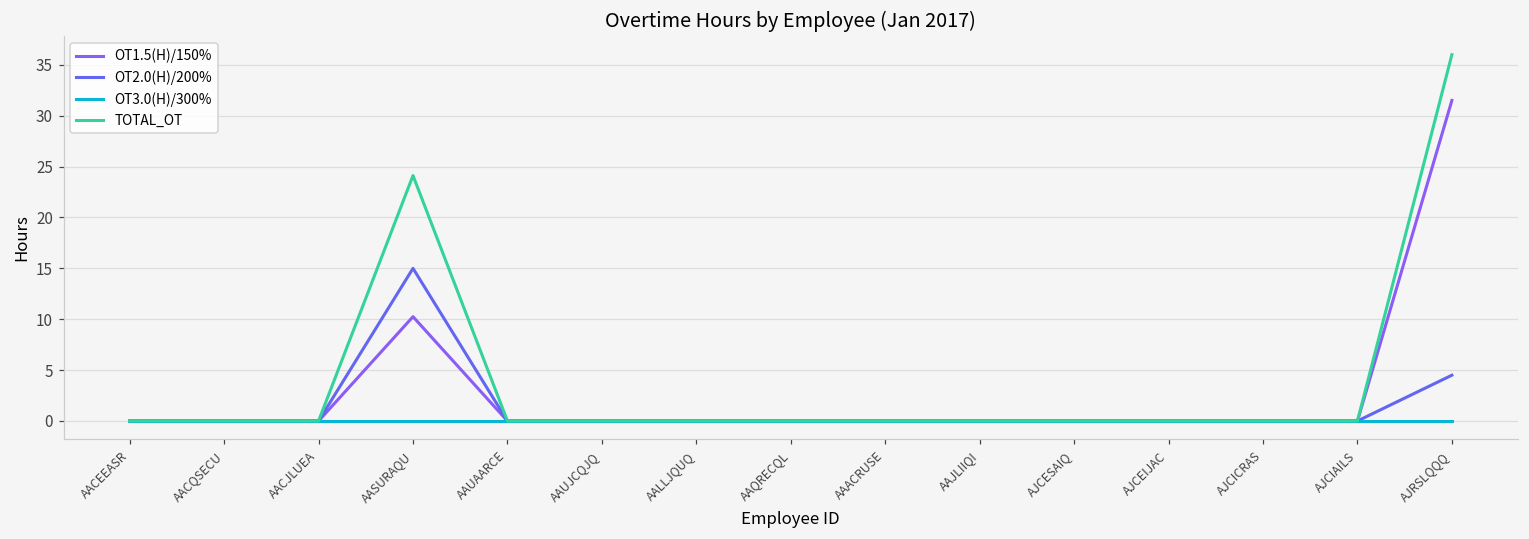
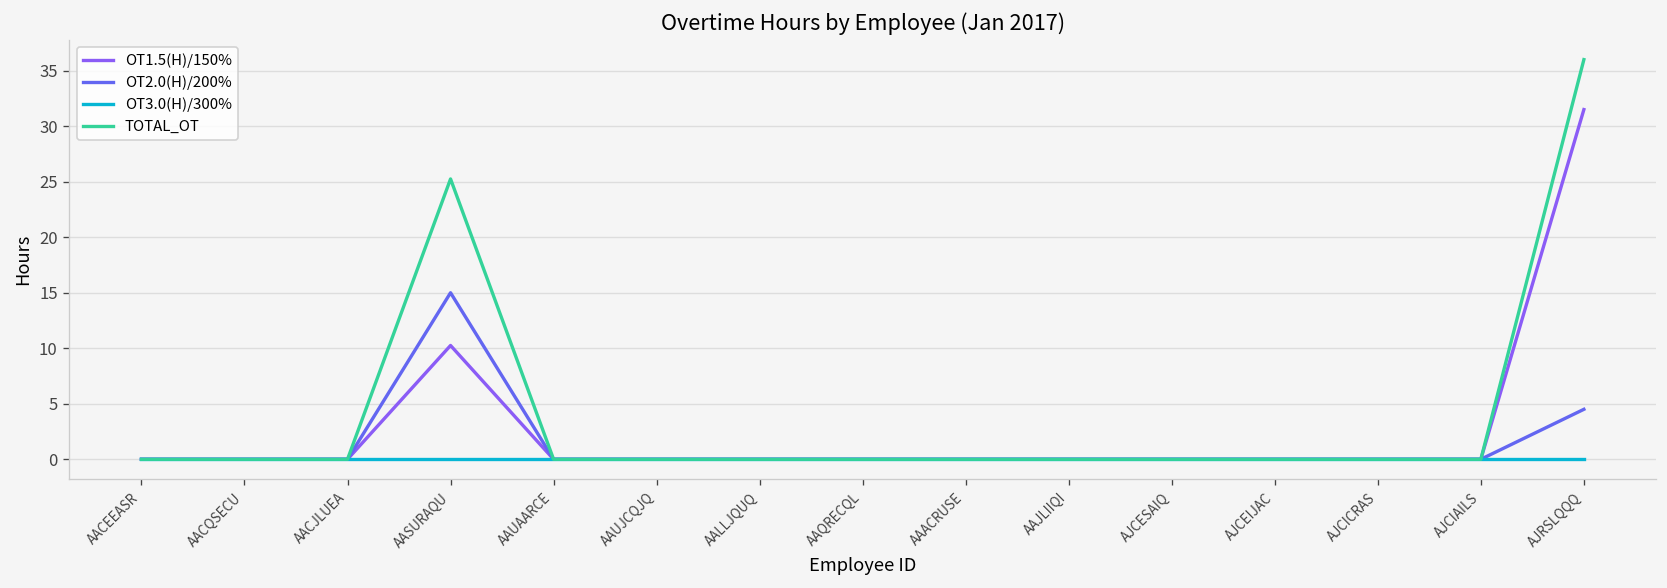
  {
    "OT3.0(H)/300%": {
      "AASURAQU": 0,
      "AJRSLQQQ": 0
    },
    "TOTAL_OT": {
-     "AASURAQU": 24,
+     "AASURAQU": 25,
      "AJRSLQQQ": 36
    }
  }
